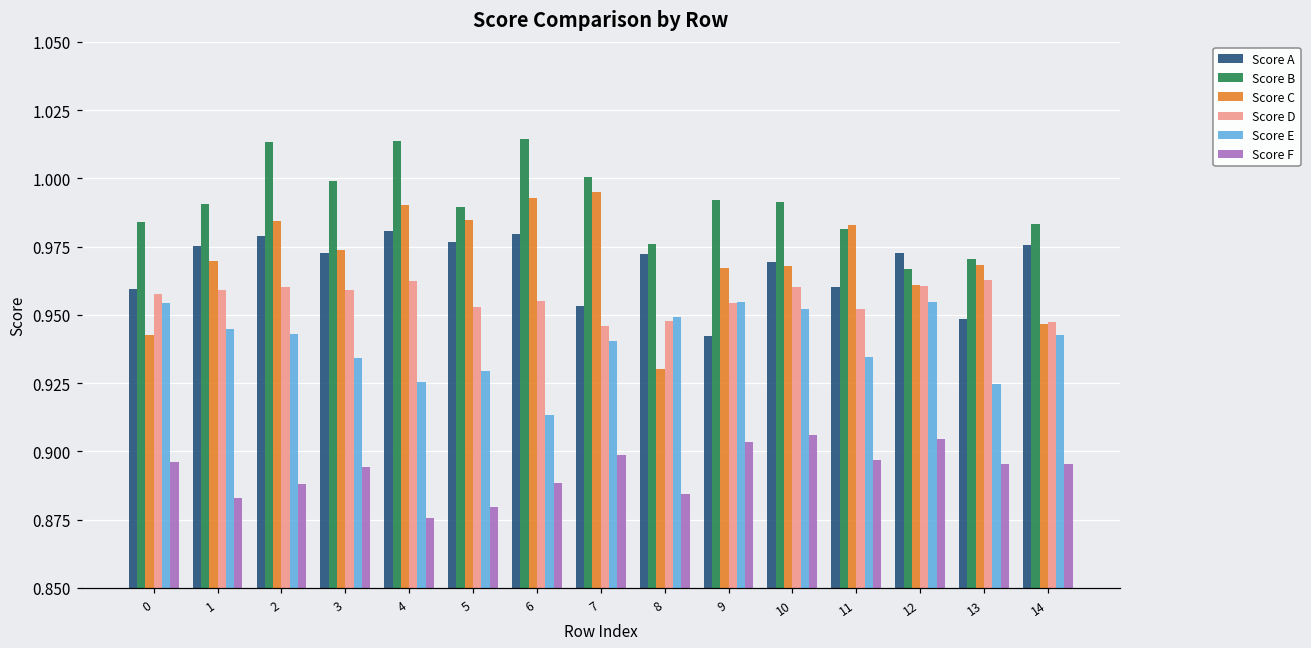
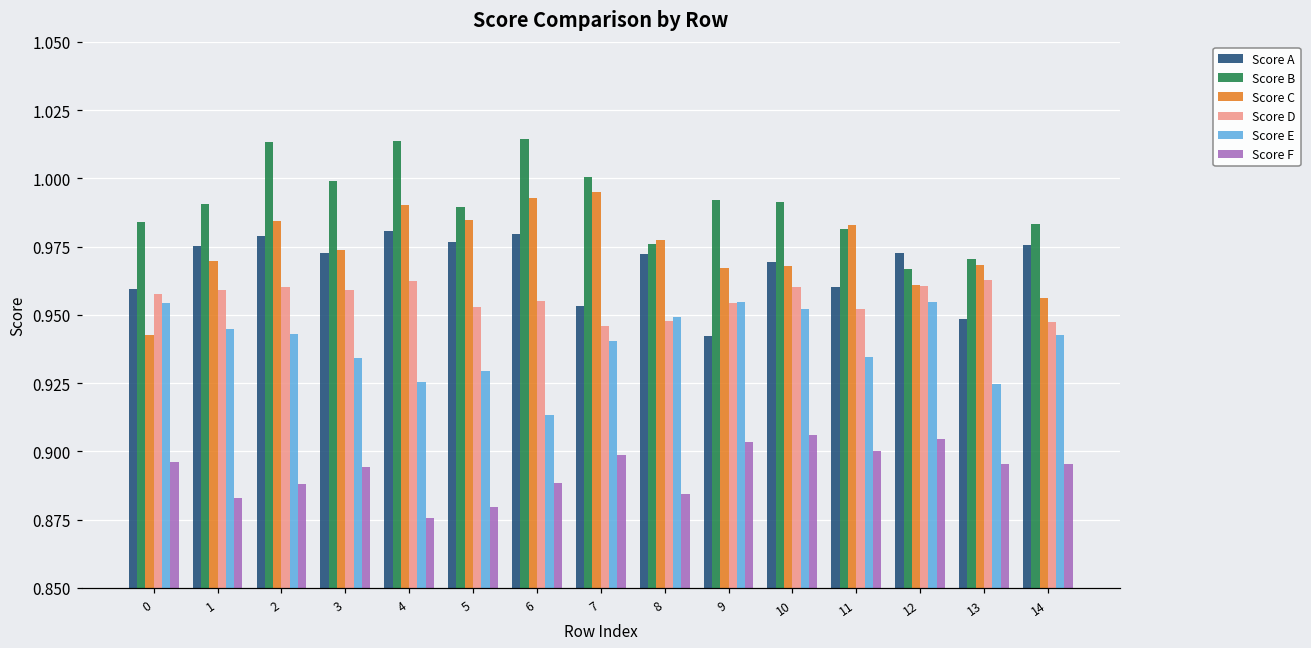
  {
    "Score A": {
      "0": 0.959,
      "1": 0.975,
      "2": 0.979,
      "3": 0.973,
      "4": 0.981,
      "5": 0.977,
      "6": 0.980,
      "7": 0.953,
      "8": 0.972,
      "9": 0.942,
      "10": 0.969,
      "11": 0.960,
      "12": 0.973,
      "13": 0.948,
      "14": 0.976
    },
    "Score B": {
      "0": 0.984,
      "1": 0.991,
      "2": 1.013,
      "3": 0.999,
      "4": 1.014,
      "5": 0.990,
      "6": 1.014,
      "7": 1.000,
      "8": 0.976,
      "9": 0.992,
      "10": 0.991,
      "11": 0.981,
      "12": 0.967,
      "13": 0.971,
      "14": 0.983
    },
    "Score C": {
      "0": 0.943,
      "1": 0.970,
      "2": 0.984,
      "3": 0.974,
      "4": 0.990,
      "5": 0.985,
      "6": 0.993,
      "7": 0.995,
-     "8": 0.930,
+     "8": 0.977,
      "9": 0.967,
      "10": 0.968,
      "11": 0.983,
      "12": 0.961,
      "13": 0.968,
-     "14": 0.947
+     "14": 0.956
    },
    "Score D": {
      "0": 0.958,
      "1": 0.959,
      "2": 0.960,
      "3": 0.959,
      "4": 0.962,
      "5": 0.953,
      "6": 0.955,
      "7": 0.946,
      "8": 0.948,
      "9": 0.954,
      "10": 0.960,
      "11": 0.952,
      "12": 0.961,
      "13": 0.963,
      "14": 0.947
    },
    "Score E": {
      "0": 0.954,
      "1": 0.945,
      "2": 0.943,
      "3": 0.934,
      "4": 0.925,
      "5": 0.929,
      "6": 0.913,
      "7": 0.941,
      "8": 0.949,
      "9": 0.955,
      "10": 0.952,
      "11": 0.935,
      "12": 0.955,
      "13": 0.925,
      "14": 0.943
    },
    "Score F": {
      "0": 0.896,
      "1": 0.883,
      "2": 0.888,
      "3": 0.894,
      "4": 0.876,
      "5": 0.880,
      "6": 0.889,
      "7": 0.899,
      "8": 0.884,
      "9": 0.903,
      "10": 0.906,
-     "11": 0.897,
+     "11": 0.900,
      "12": 0.904,
      "13": 0.895,
      "14": 0.895
    }
  }
